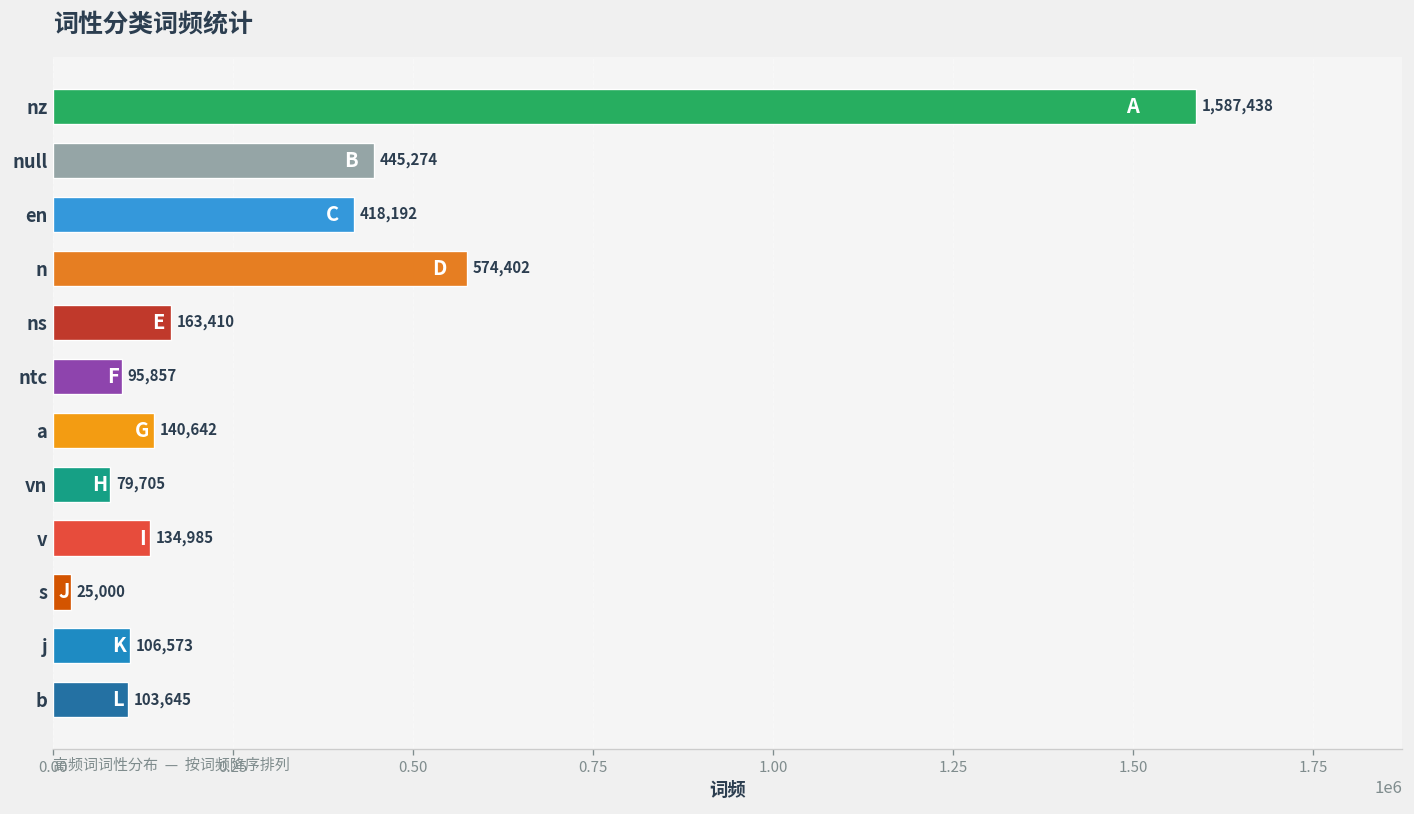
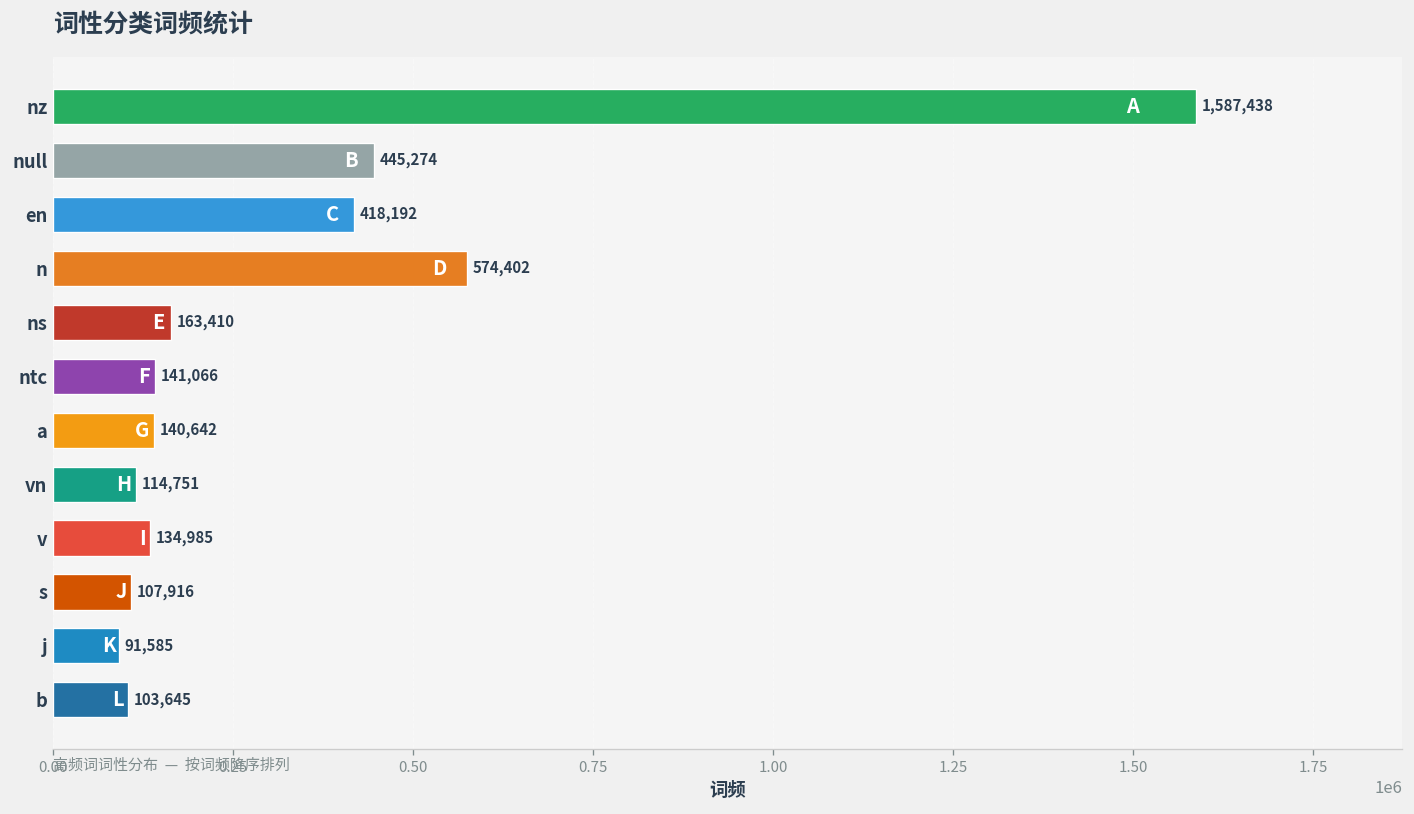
  {
    "nz": "1,587,438",
    "null": "445,274",
    "en": "418,192",
    "n": "574,402",
    "ns": "163,410",
-   "ntc": "95,857",
+   "ntc": "141,066",
    "a": "140,642",
-   "vn": "79,705",
+   "vn": "114,751",
    "v": "134,985",
-   "s": "25,000",
-   "j": "106,573",
+   "s": "107,916",
+   "j": "91,585",
    "b": "103,645"
  }
